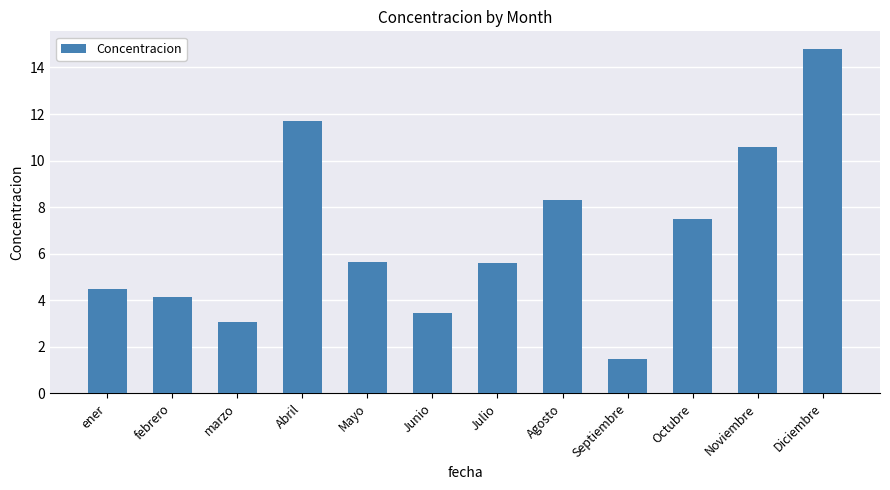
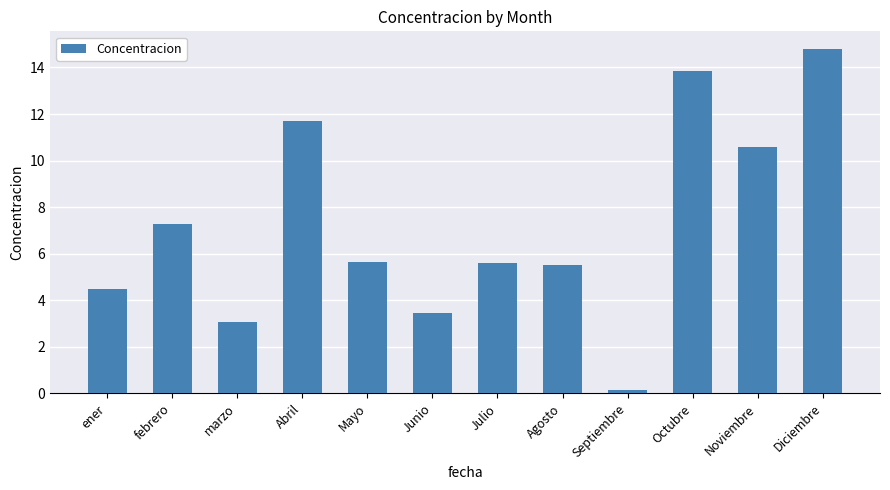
  {
    "ener": 4.5,
-   "febrero": 4.1,
+   "febrero": 7.3,
    "marzo": 3.1,
    "Abril": 11.7,
    "Mayo": 5.6,
    "Junio": 3.4,
    "Julio": 5.6,
-   "Agosto": 8.3,
-   "Septiembre": 1.5,
-   "Octubre": 7.5,
+   "Agosto": 5.5,
+   "Septiembre": 0.1,
+   "Octubre": 13.9,
    "Noviembre": 10.6,
    "Diciembre": 14.8
  }
